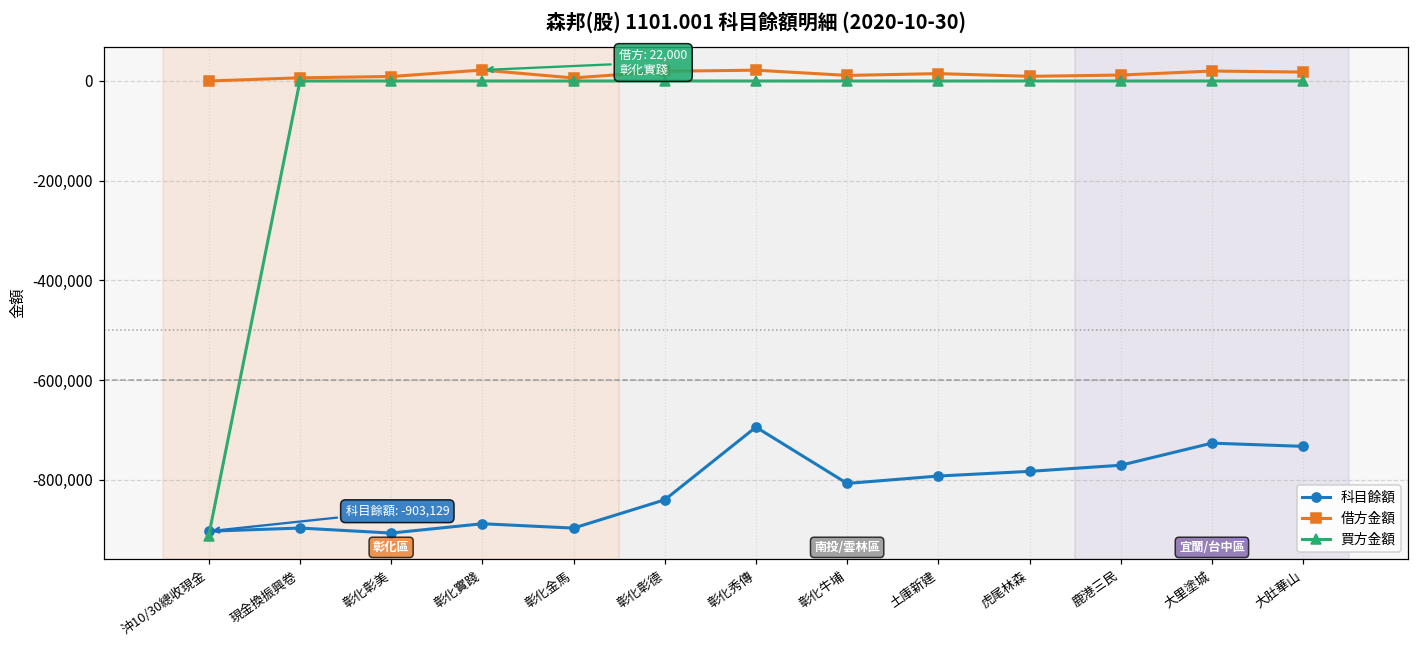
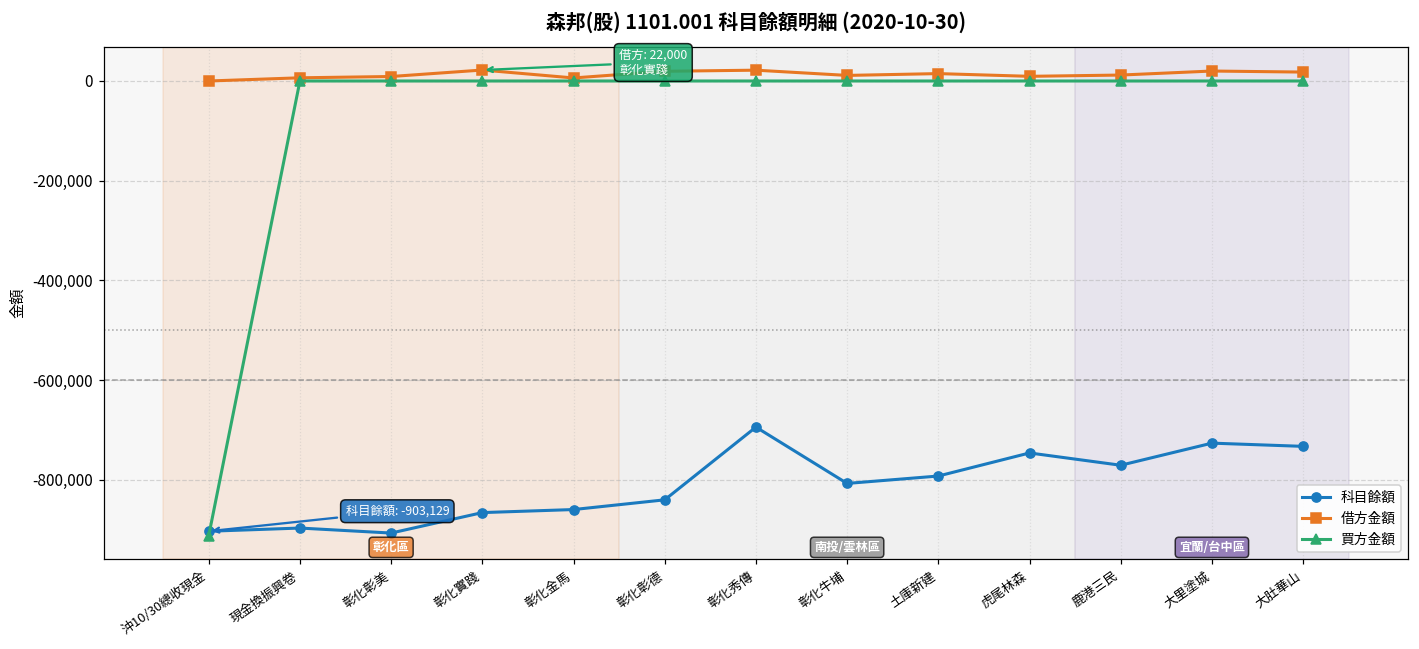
  {
    "科目餘額": {
      "沖10/30總收現金": "-900,000",
-     "彰化實踐": "-890,000",
-     "彰化金馬": "-900,000",
+     "彰化實踐": "-870,000",
+     "彰化金馬": "-860,000",
      "彰化彰德": "-840,000",
      "彰化秀傳": "-690,000",
      "彰化牛埔": "-810,000",
      "土庫新建": "-790,000",
-     "虎尾林森": "-780,000",
+     "虎尾林森": "-750,000",
      "鹿港三民": "-770,000",
      "大里塗城": "-730,000",
      "大肚華山": "-730,000"
    },
    "借方金額": {
      "沖10/30總收現金": "0",
      "現金換振興卷": "10,000",
      "彰化彰美": "10,000",
      "彰化實踐": "20,000",
      "彰化金馬": "10,000",
      "彰化秀傳": "20,000",
      "彰化牛埔": "10,000",
      "土庫新建": "10,000",
      "虎尾林森": "10,000",
      "鹿港三民": "10,000",
      "大里塗城": "20,000",
      "大肚華山": "20,000"
    },
    "買方金額": {
      "沖10/30總收現金": "-910,000",
      "現金換振興卷": "0",
      "彰化彰美": "0",
      "彰化實踐": "0",
      "彰化金馬": "0",
      "彰化彰德": "0",
      "彰化秀傳": "0",
      "彰化牛埔": "0",
      "土庫新建": "0",
      "虎尾林森": "0",
      "鹿港三民": "0",
      "大里塗城": "0",
      "大肚華山": "0"
    }
  }
